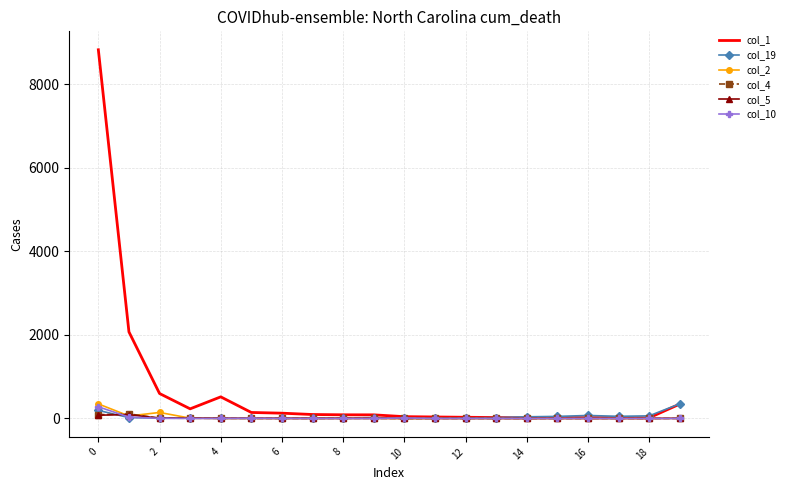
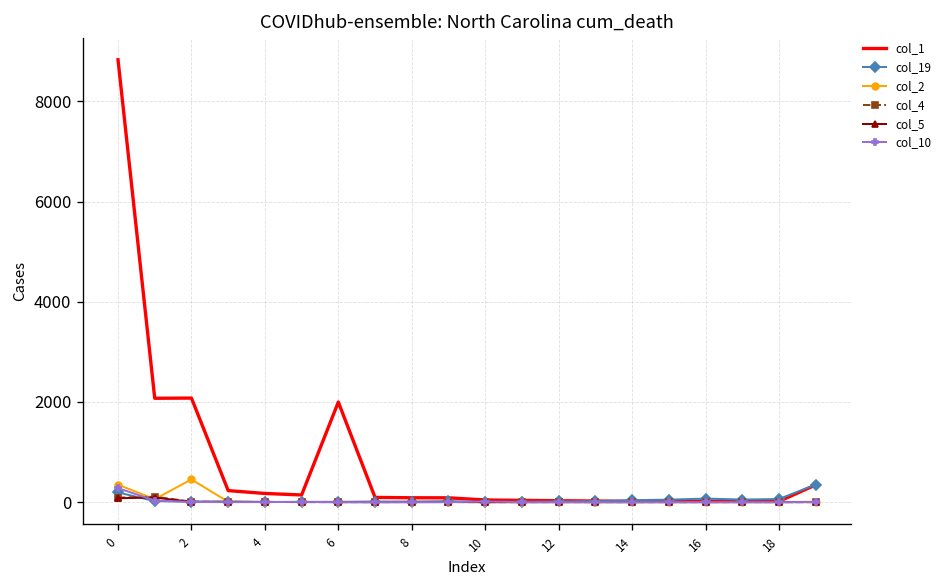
  {
    "col_1": {
      "0": 8800,
-     "2": 600,
-     "4": 500,
-     "6": 100,
+     "2": 2100,
+     "4": 200,
+     "6": 2000,
      "8": 100
    },
    "col_19": {
      "0": 200
    },
    "col_2": {
      "0": 300,
-     "2": 100
+     "2": 500
    },
    "col_10": {
      "0": 300
    }
  }
